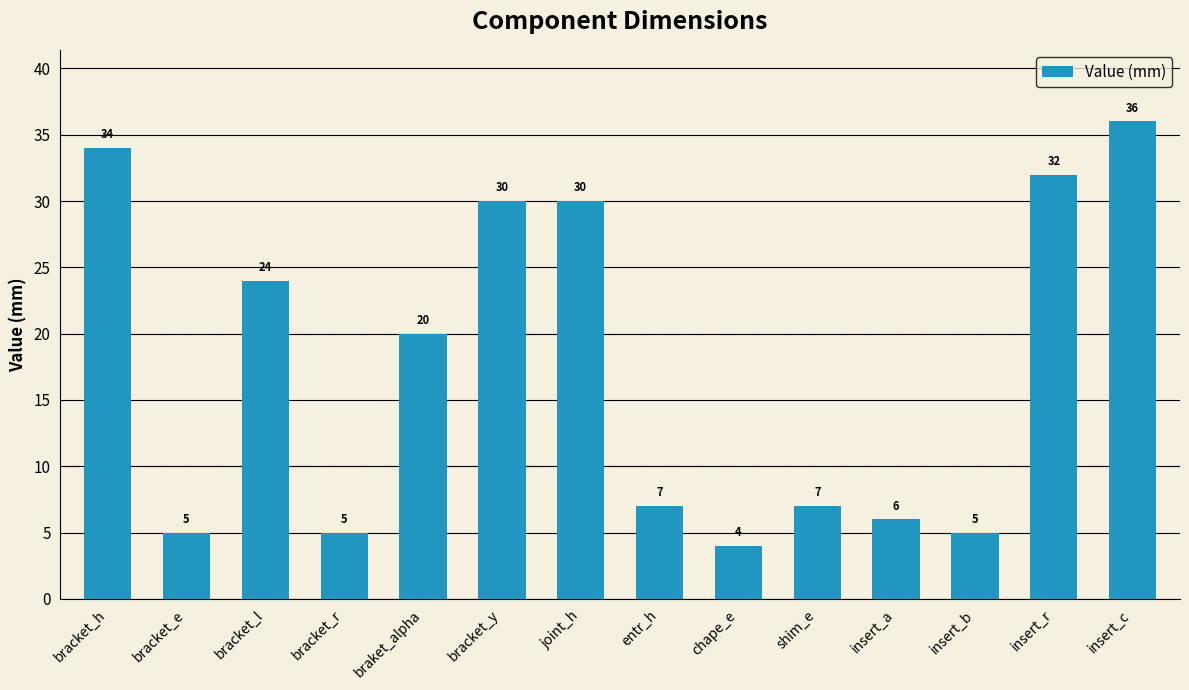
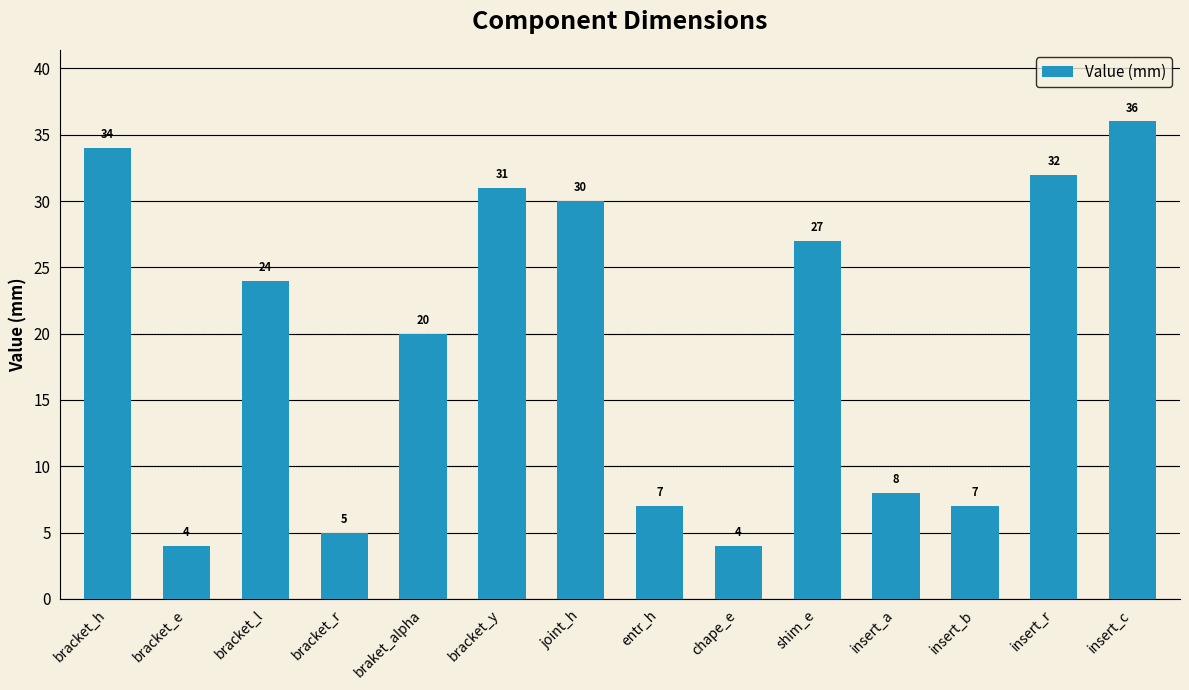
  {
    "bracket_h": 34,
-   "bracket_e": 5,
+   "bracket_e": 4,
    "bracket_l": 24,
    "bracket_r": 5,
    "braket_alpha": 20,
-   "bracket_y": 30,
+   "bracket_y": 31,
    "joint_h": 30,
    "entr_h": 7,
    "chape_e": 4,
-   "shim_e": 7,
-   "insert_a": 6,
-   "insert_b": 5,
+   "shim_e": 27,
+   "insert_a": 8,
+   "insert_b": 7,
    "insert_r": 32,
    "insert_c": 36
  }
